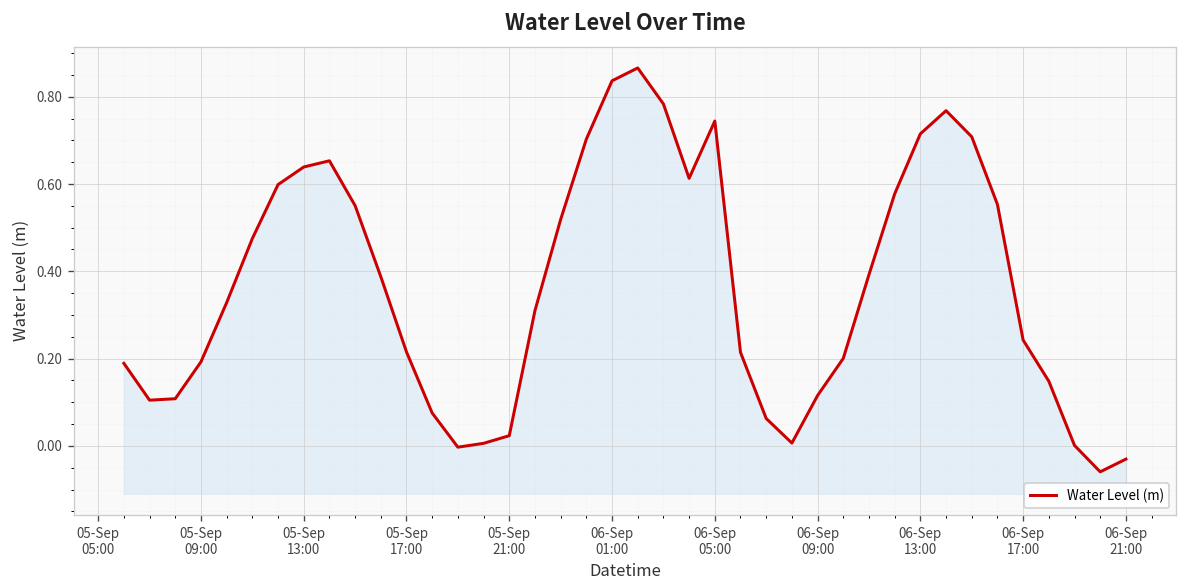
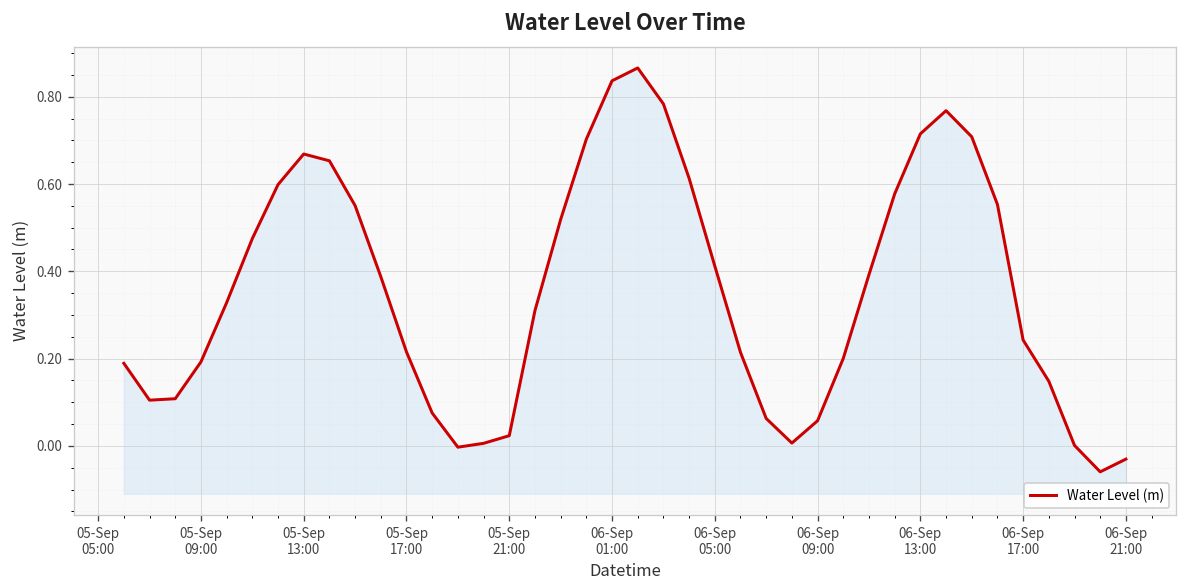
  {
    "05-Sep 09:00": 0.19,
-   "05-Sep 13:00": 0.64,
+   "05-Sep 13:00": 0.67,
    "05-Sep 17:00": 0.22,
    "05-Sep 21:00": 0.02,
    "06-Sep 01:00": 0.84,
-   "06-Sep 05:00": 0.74,
-   "06-Sep 09:00": 0.12,
+   "06-Sep 05:00": 0.41,
+   "06-Sep 09:00": 0.06,
    "06-Sep 13:00": 0.71,
    "06-Sep 17:00": 0.24,
    "06-Sep 21:00": -0.03
  }
